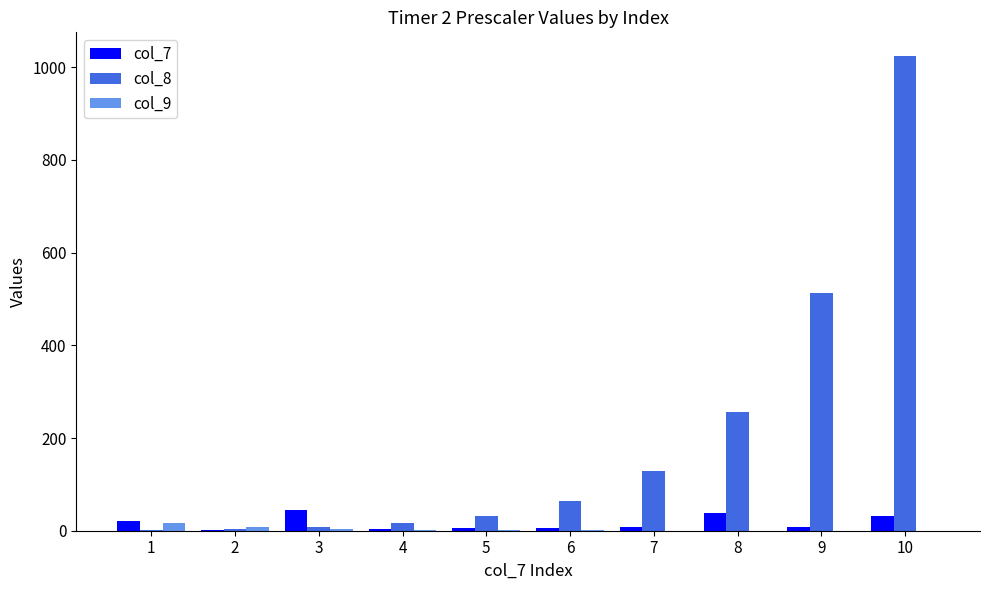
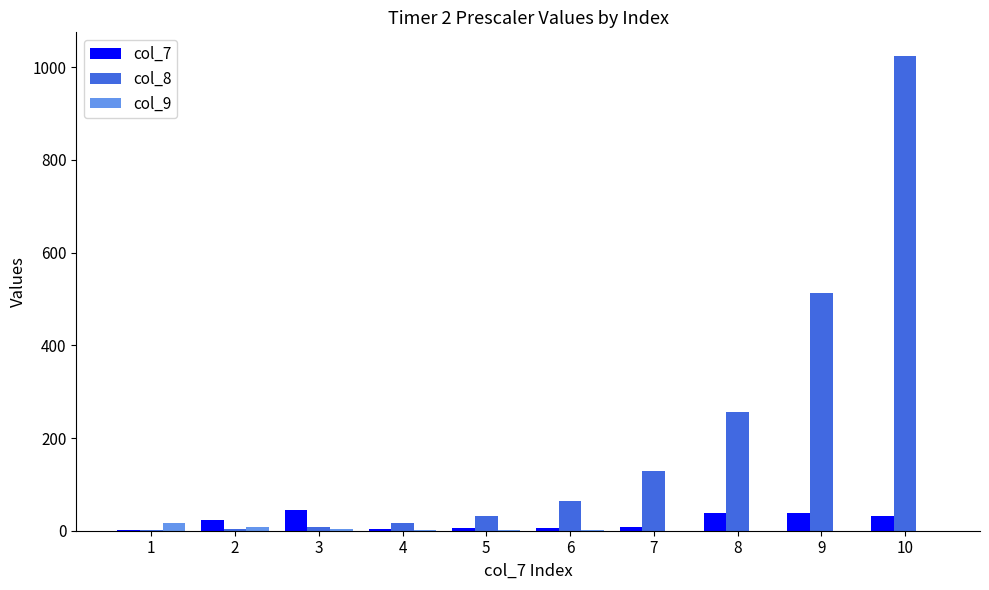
  {
    "col_7": {
-     "1": 20,
-     "2": 0,
+     "1": 0,
+     "2": 20,
      "3": 40,
      "6": 10,
      "7": 10,
      "8": 40,
-     "9": 10,
+     "9": 40,
      "10": 30
    }
  }
